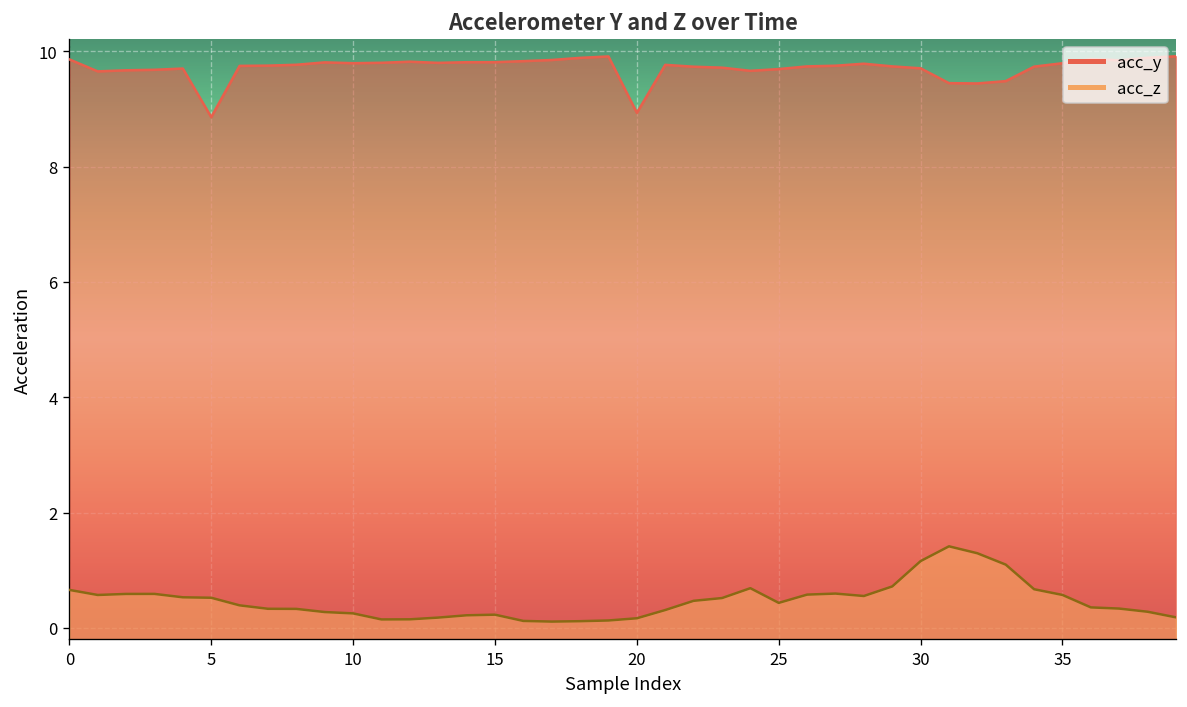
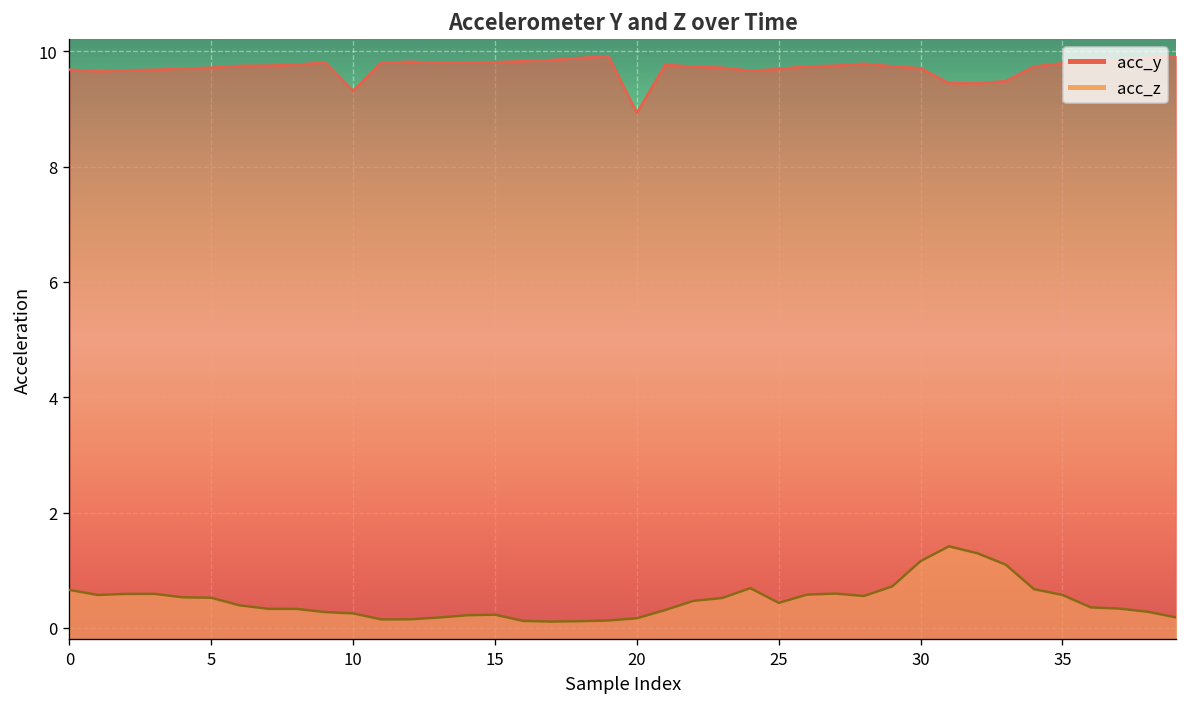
  {
    "acc_y": {
-     "0": 9.9,
-     "5": 8.9,
-     "10": 9.8,
+     "0": 9.7,
+     "5": 9.7,
+     "10": 9.3,
      "15": 9.8,
      "20": 8.9,
      "25": 9.7,
      "30": 9.7,
      "35": 9.8
    },
    "acc_z": {
      "0": 0.7,
      "5": 0.5,
      "10": 0.3,
      "15": 0.2,
      "20": 0.2,
      "25": 0.4,
      "30": 1.2,
      "35": 0.6
    }
  }
